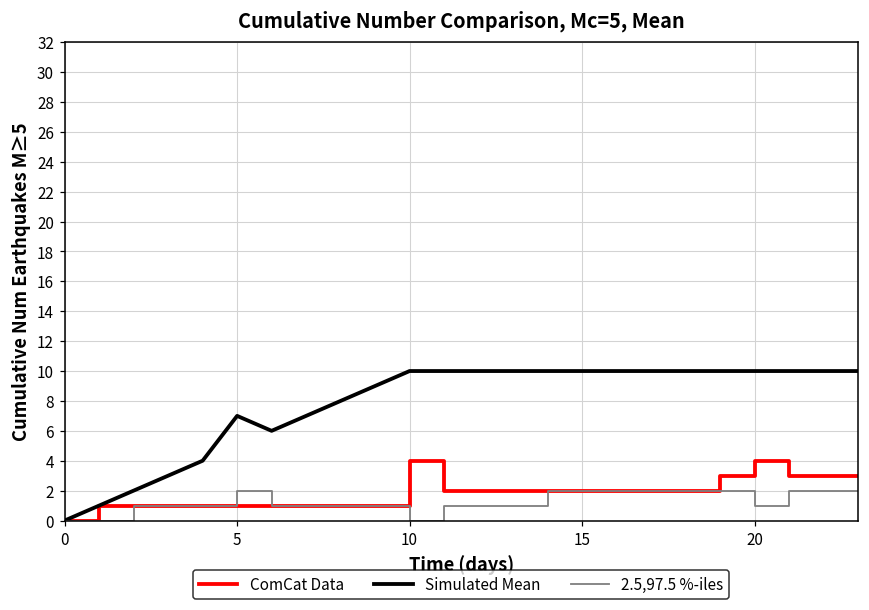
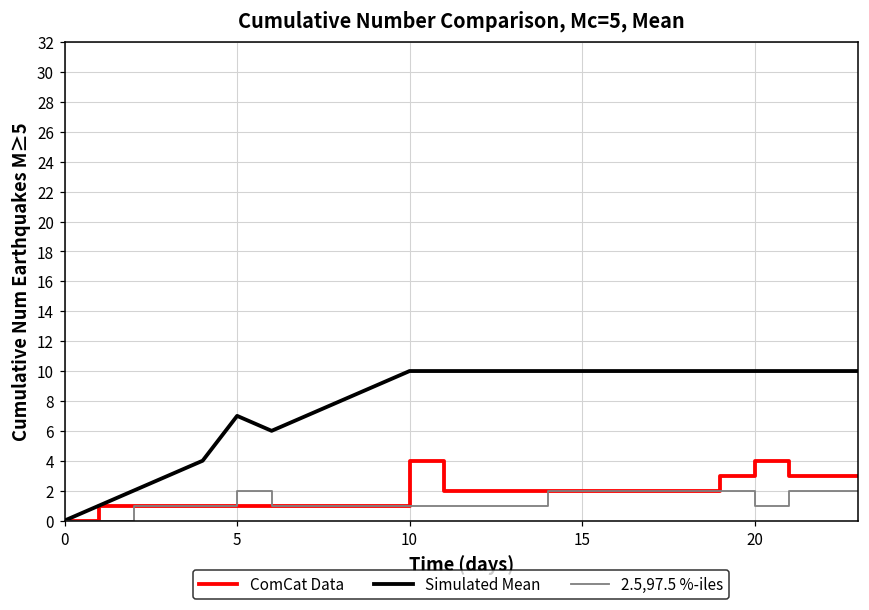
  {
    "ComCat Data": {
      "5": 1,
      "10": 4,
      "20": 4
    },
    "Simulated Mean": {
      "5": 7,
      "10": 10,
      "15": 10,
      "20": 10
    },
    "2.5,97.5 %-iles": {
      "5": 2,
-     "10": 0,
+     "10": 1,
      "20": 1
    }
  }
